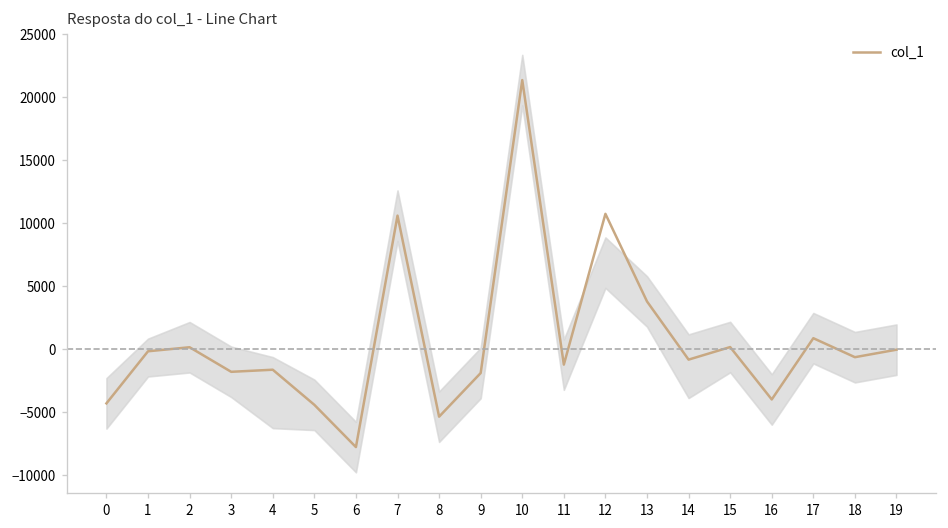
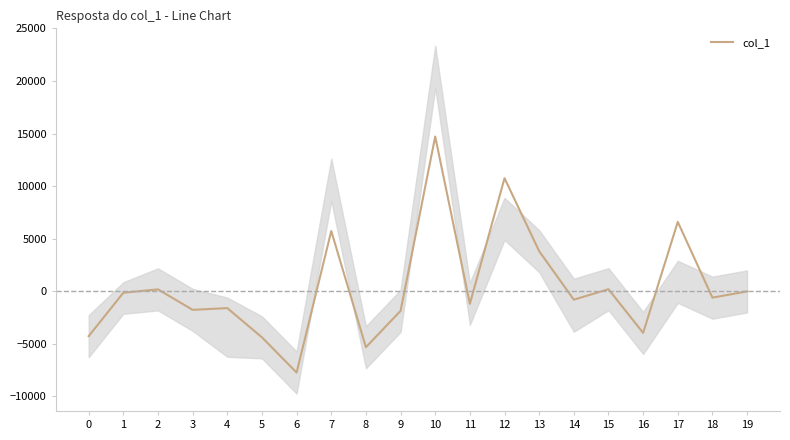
  {
    "col_1": {
      "0": -4300,
      "1": -200,
      "2": 200,
      "3": -1800,
      "4": -1600,
      "5": -4400,
      "6": -7800,
-     "7": 10600,
+     "7": 5700,
      "8": -5300,
      "9": -1900,
-     "10": 21400,
+     "10": 14700,
      "11": -1200,
      "12": 10700,
      "13": 3800,
      "14": -800,
      "15": 200,
      "16": -4000,
-     "17": 900,
+     "17": 6600,
      "18": -600,
      "19": 0
    }
  }
